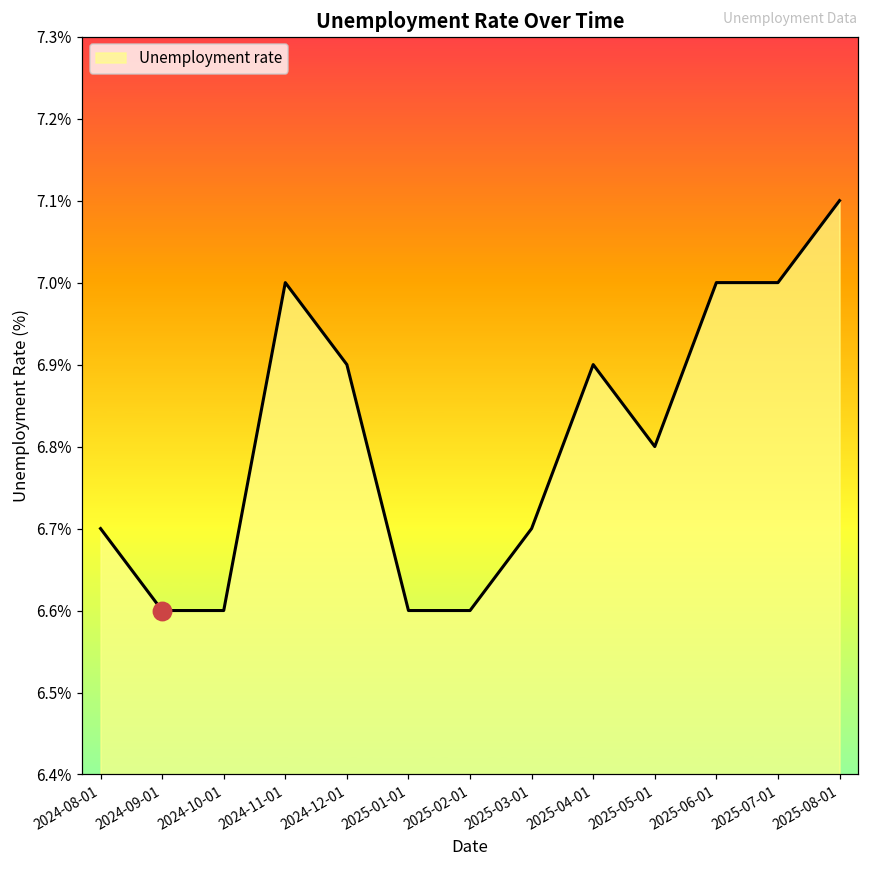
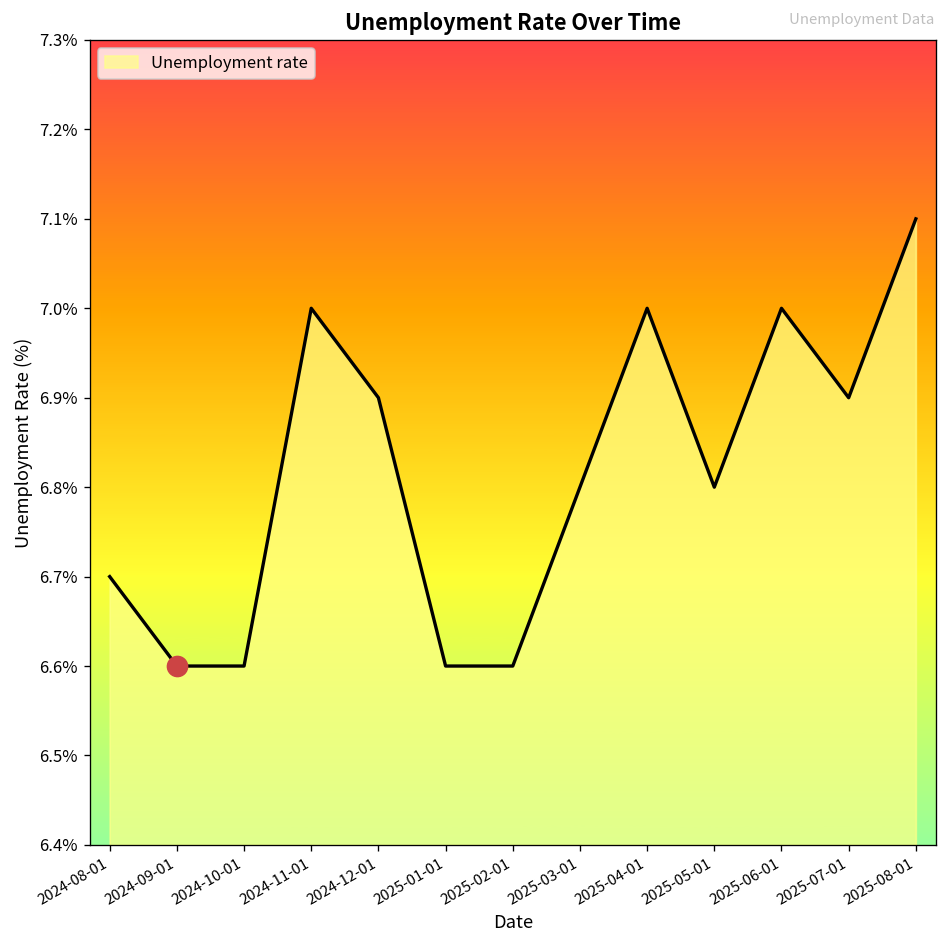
  {
    "Unemployment rate": {
      "2024-08-01": "6.7%",
      "2024-10-01": "6.6%",
      "2024-11-01": "7.0%",
      "2024-12-01": "6.9%",
      "2025-01-01": "6.6%",
      "2025-02-01": "6.6%",
-     "2025-03-01": "6.7%",
-     "2025-04-01": "6.9%",
+     "2025-03-01": "6.8%",
+     "2025-04-01": "7.0%",
      "2025-05-01": "6.8%",
      "2025-06-01": "7.0%",
-     "2025-07-01": "7.0%",
+     "2025-07-01": "6.9%",
      "2025-08-01": "7.1%"
    }
  }
